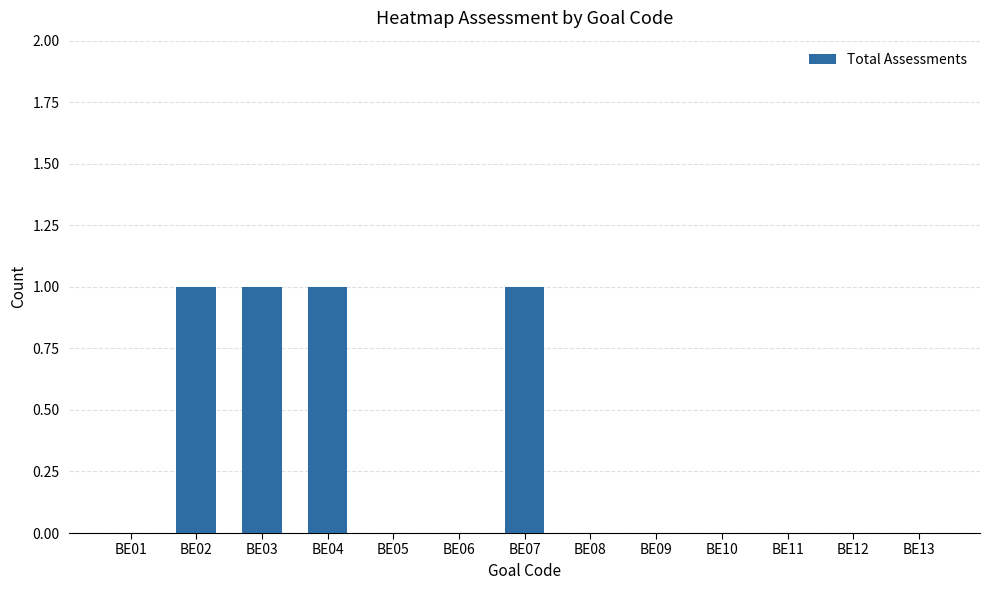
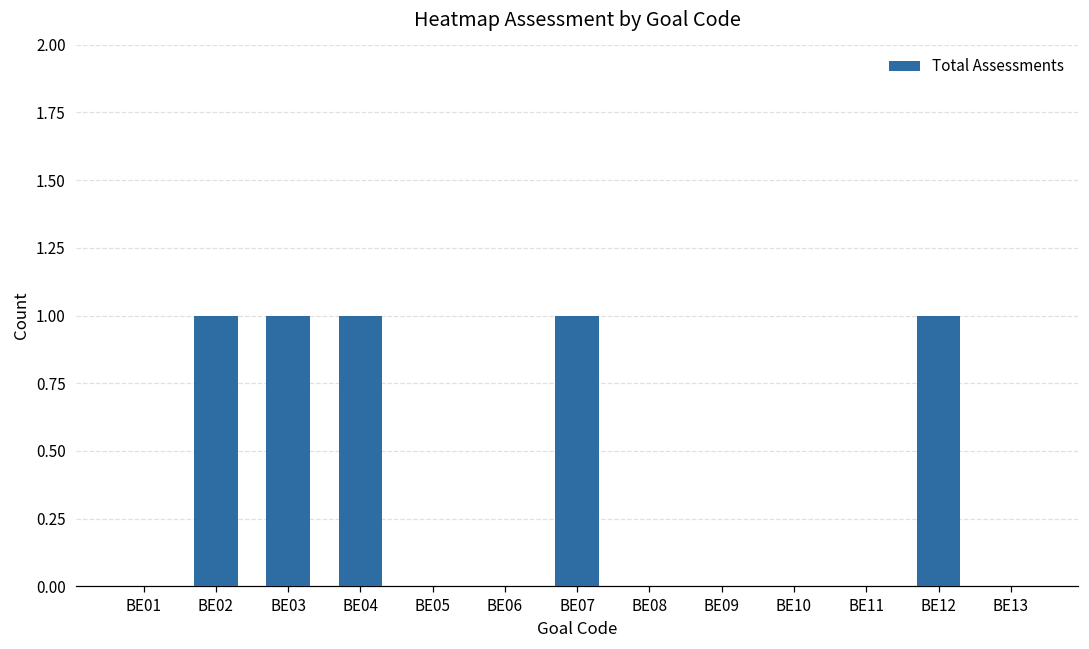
  {
    "BE01": 0,
    "BE02": 1,
    "BE03": 1,
    "BE04": 1,
    "BE05": 0,
    "BE06": 0,
    "BE07": 1,
    "BE08": 0,
    "BE09": 0,
    "BE10": 0,
    "BE11": 0,
-   "BE12": 0,
+   "BE12": 1,
    "BE13": 0
  }
